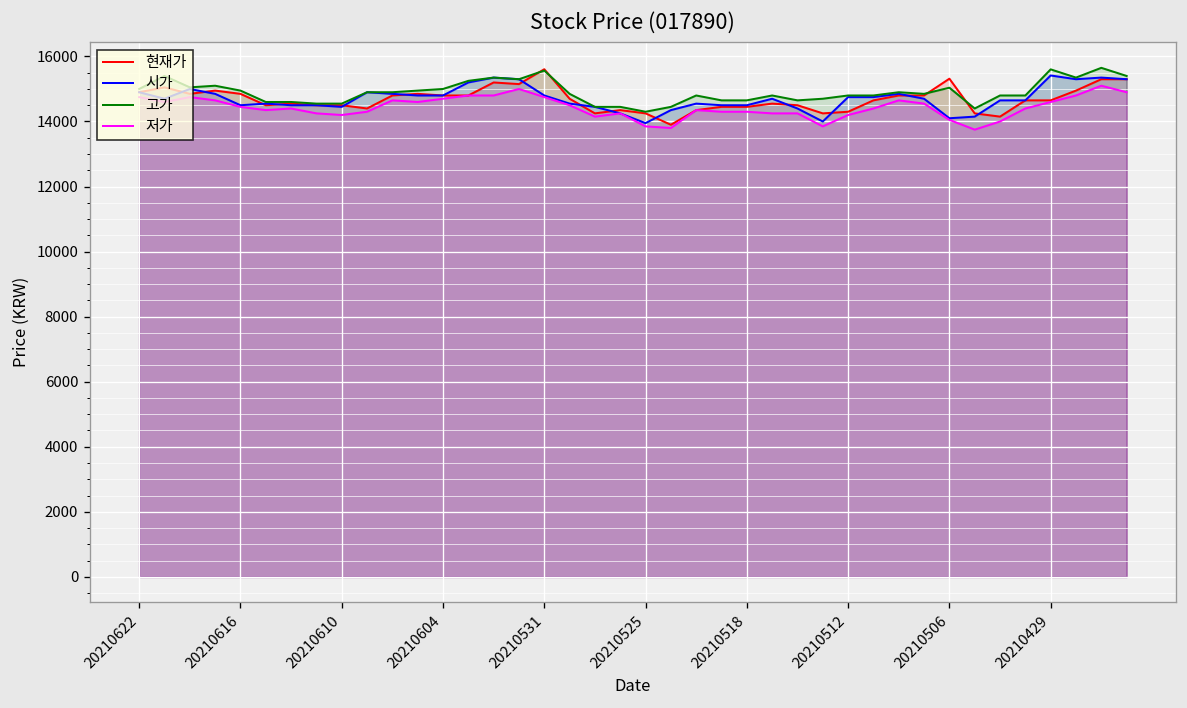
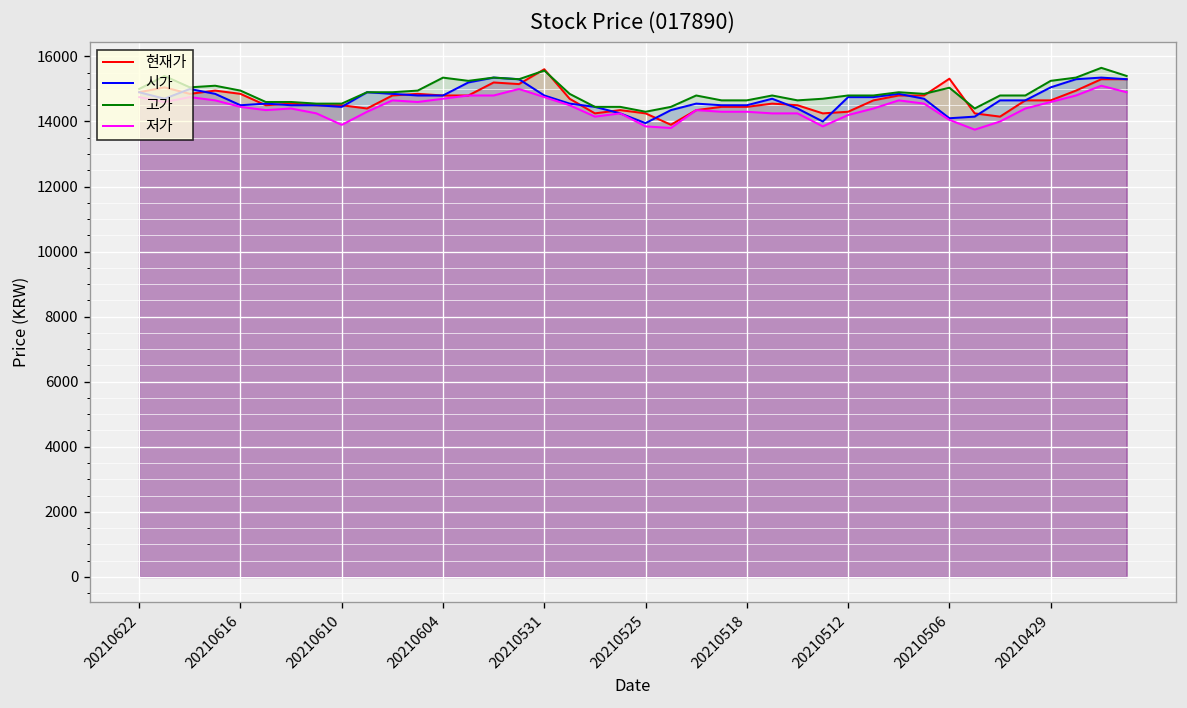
  {
    "현재가": {
      "20210616": 14900,
      "20210512": 14300,
      "20210506": 15300
    },
    "시가": {
      "20210525": 14000,
-     "20210429": 15400
+     "20210429": 15100
    },
    "고가": {
      "20210616": 15000,
-     "20210604": 15000,
+     "20210604": 15300,
      "20210518": 14700,
      "20210506": 15000,
-     "20210429": 15600
+     "20210429": 15300
    },
    "저가": {
-     "20210610": 14200,
+     "20210610": 13900,
      "20210604": 14700,
      "20210525": 13900,
      "20210518": 14300,
      "20210512": 14200
    }
  }
